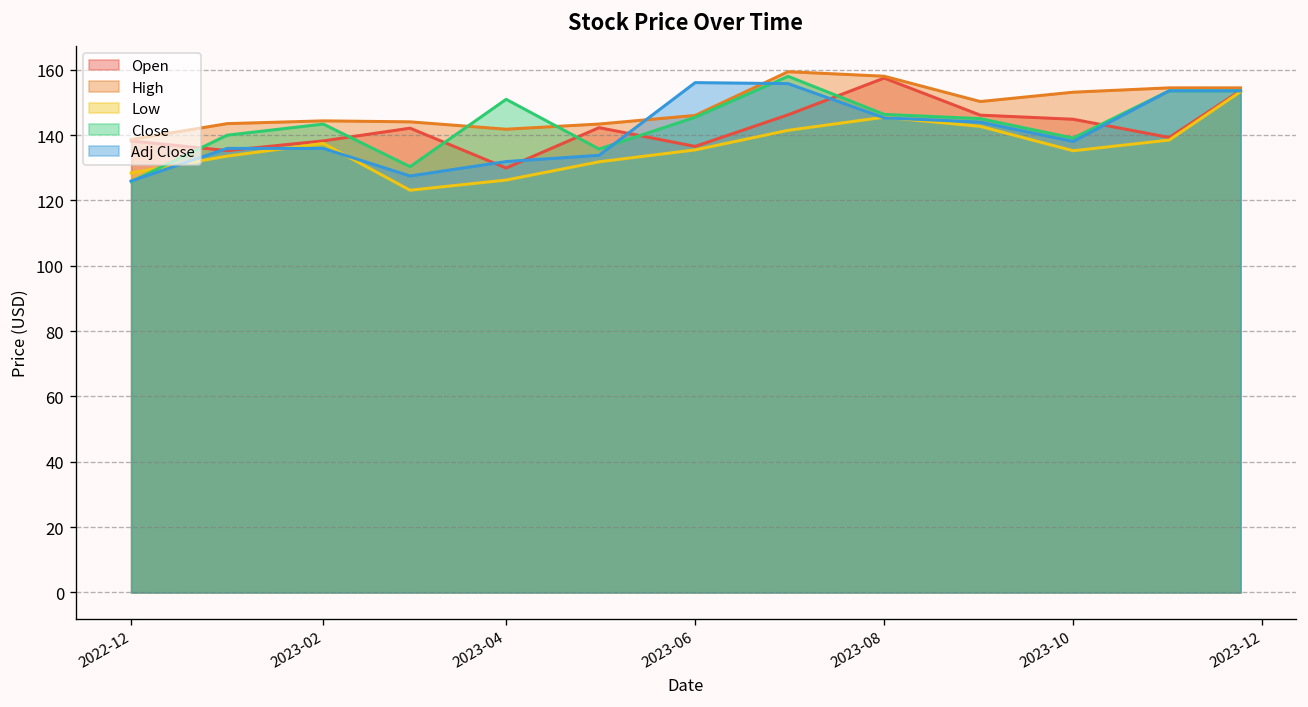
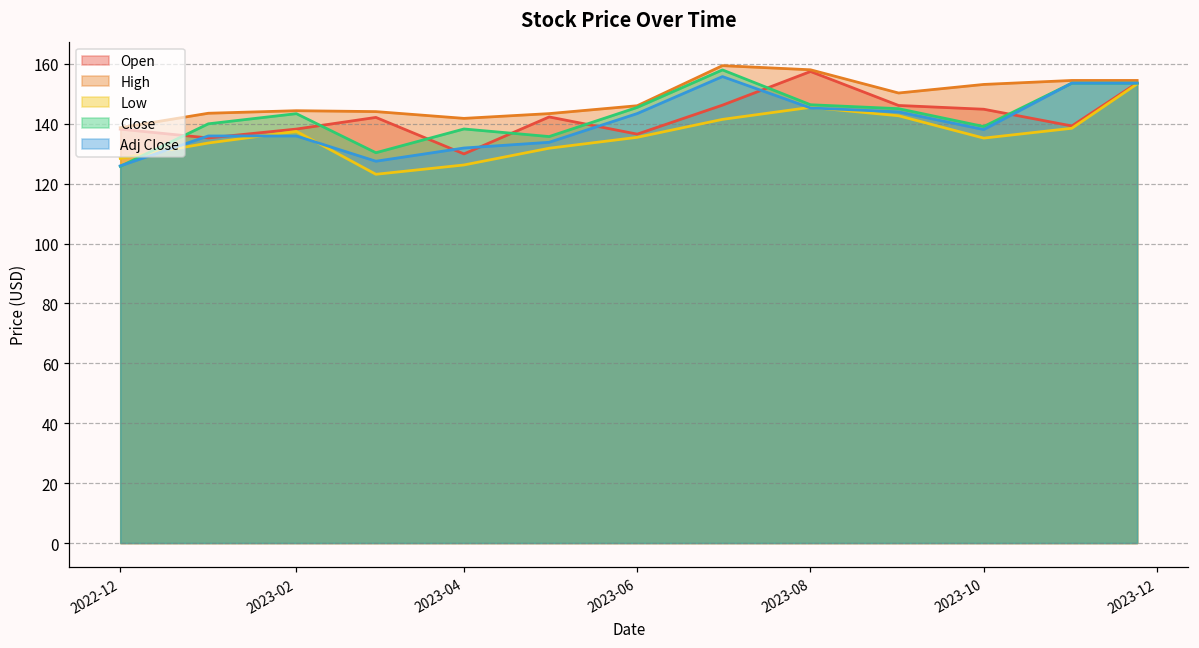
  {
    "Close": {
      "2023-02": 143,
-     "2023-04": 151,
+     "2023-04": 138,
      "2023-10": 139
    },
    "Adj Close": {
      "2023-02": 136,
      "2023-04": 132,
-     "2023-06": 156,
+     "2023-06": 143,
      "2023-10": 138
    }
  }
